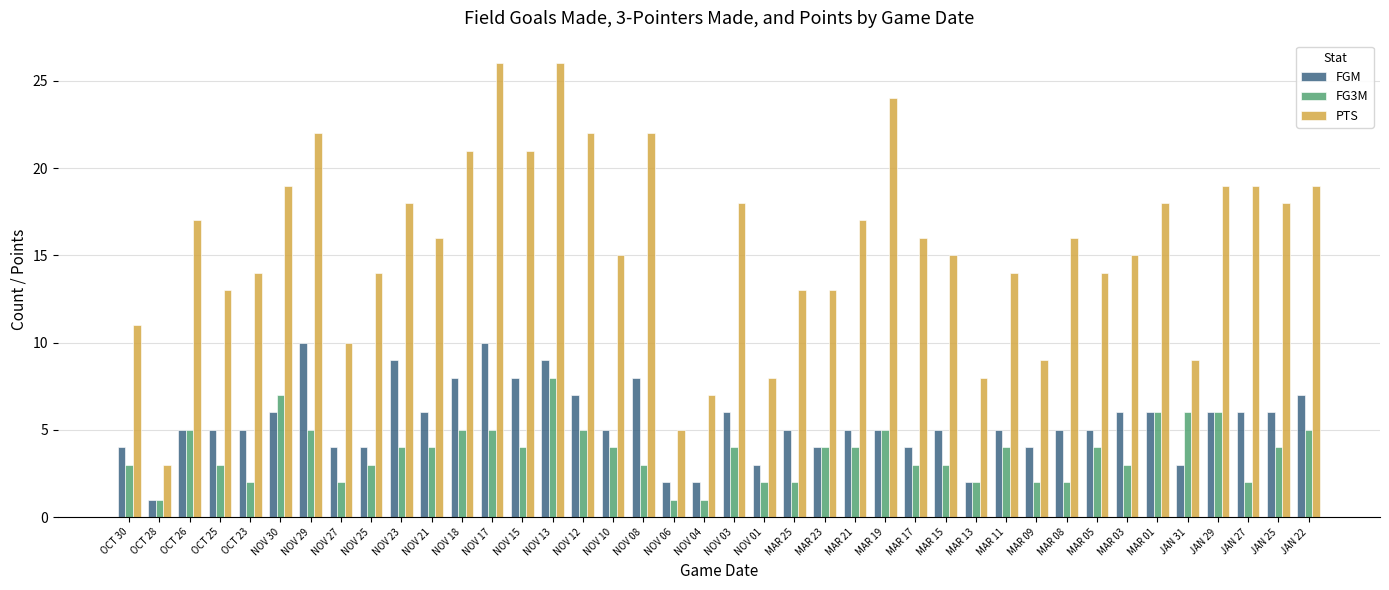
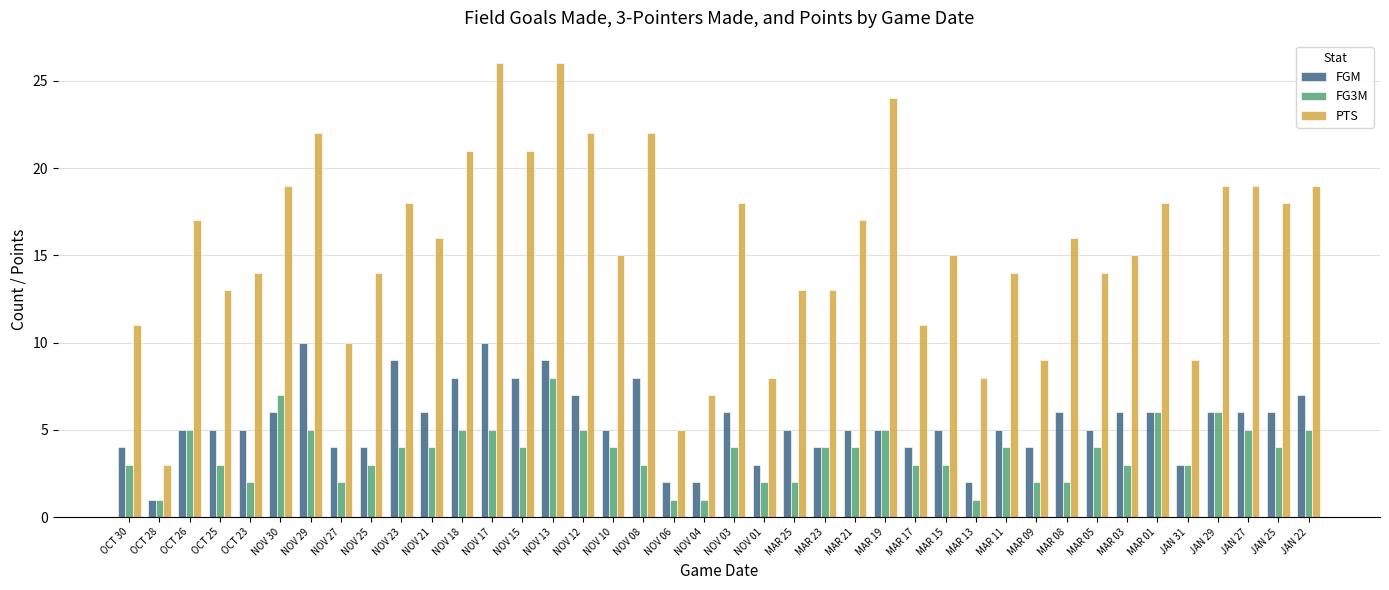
  {
    "FGM": {
      "OCT 30": 4,
      "OCT 28": 1,
      "OCT 26": 5,
      "OCT 25": 5,
      "OCT 23": 5,
      "NOV 30": 6,
      "NOV 29": 10,
      "NOV 27": 4,
      "NOV 25": 4,
      "NOV 23": 9,
      "NOV 21": 6,
      "NOV 18": 8,
      "NOV 17": 10,
      "NOV 15": 8,
      "NOV 13": 9,
      "NOV 12": 7,
      "NOV 10": 5,
      "NOV 08": 8,
      "NOV 06": 2,
      "NOV 04": 2,
      "NOV 03": 6,
      "NOV 01": 3,
      "MAR 25": 5,
      "MAR 23": 4,
      "MAR 21": 5,
      "MAR 19": 5,
      "MAR 17": 4,
      "MAR 15": 5,
      "MAR 13": 2,
      "MAR 11": 5,
      "MAR 09": 4,
-     "MAR 08": 5,
+     "MAR 08": 6,
      "MAR 05": 5,
      "MAR 03": 6,
      "MAR 01": 6,
      "JAN 31": 3,
      "JAN 29": 6,
      "JAN 27": 6,
      "JAN 25": 6,
      "JAN 22": 7
    },
    "FG3M": {
      "OCT 30": 3,
      "OCT 28": 1,
      "OCT 26": 5,
      "OCT 25": 3,
      "OCT 23": 2,
      "NOV 30": 7,
      "NOV 29": 5,
      "NOV 27": 2,
      "NOV 25": 3,
      "NOV 23": 4,
      "NOV 21": 4,
      "NOV 18": 5,
      "NOV 17": 5,
      "NOV 15": 4,
      "NOV 13": 8,
      "NOV 12": 5,
      "NOV 10": 4,
      "NOV 08": 3,
      "NOV 06": 1,
      "NOV 04": 1,
      "NOV 03": 4,
      "NOV 01": 2,
      "MAR 25": 2,
      "MAR 23": 4,
      "MAR 21": 4,
      "MAR 19": 5,
      "MAR 17": 3,
      "MAR 15": 3,
-     "MAR 13": 2,
+     "MAR 13": 1,
      "MAR 11": 4,
      "MAR 09": 2,
      "MAR 08": 2,
      "MAR 05": 4,
      "MAR 03": 3,
      "MAR 01": 6,
-     "JAN 31": 6,
+     "JAN 31": 3,
      "JAN 29": 6,
-     "JAN 27": 2,
+     "JAN 27": 5,
      "JAN 25": 4,
      "JAN 22": 5
    },
    "PTS": {
      "OCT 30": 11,
      "OCT 28": 3,
      "OCT 26": 17,
      "OCT 25": 13,
      "OCT 23": 14,
      "NOV 30": 19,
      "NOV 29": 22,
      "NOV 27": 10,
      "NOV 25": 14,
      "NOV 23": 18,
      "NOV 21": 16,
      "NOV 18": 21,
      "NOV 17": 26,
      "NOV 15": 21,
      "NOV 13": 26,
      "NOV 12": 22,
      "NOV 10": 15,
      "NOV 08": 22,
      "NOV 06": 5,
      "NOV 04": 7,
      "NOV 03": 18,
      "NOV 01": 8,
      "MAR 25": 13,
      "MAR 23": 13,
      "MAR 21": 17,
      "MAR 19": 24,
-     "MAR 17": 16,
+     "MAR 17": 11,
      "MAR 15": 15,
      "MAR 13": 8,
      "MAR 11": 14,
      "MAR 09": 9,
      "MAR 08": 16,
      "MAR 05": 14,
      "MAR 03": 15,
      "MAR 01": 18,
      "JAN 31": 9,
      "JAN 29": 19,
      "JAN 27": 19,
      "JAN 25": 18,
      "JAN 22": 19
    }
  }
